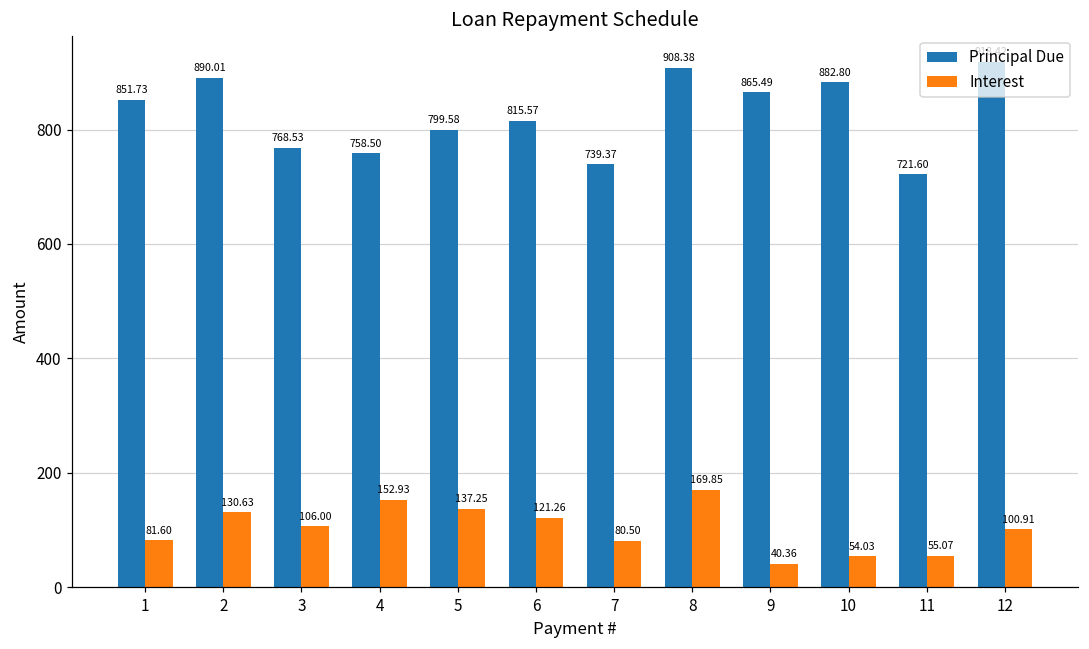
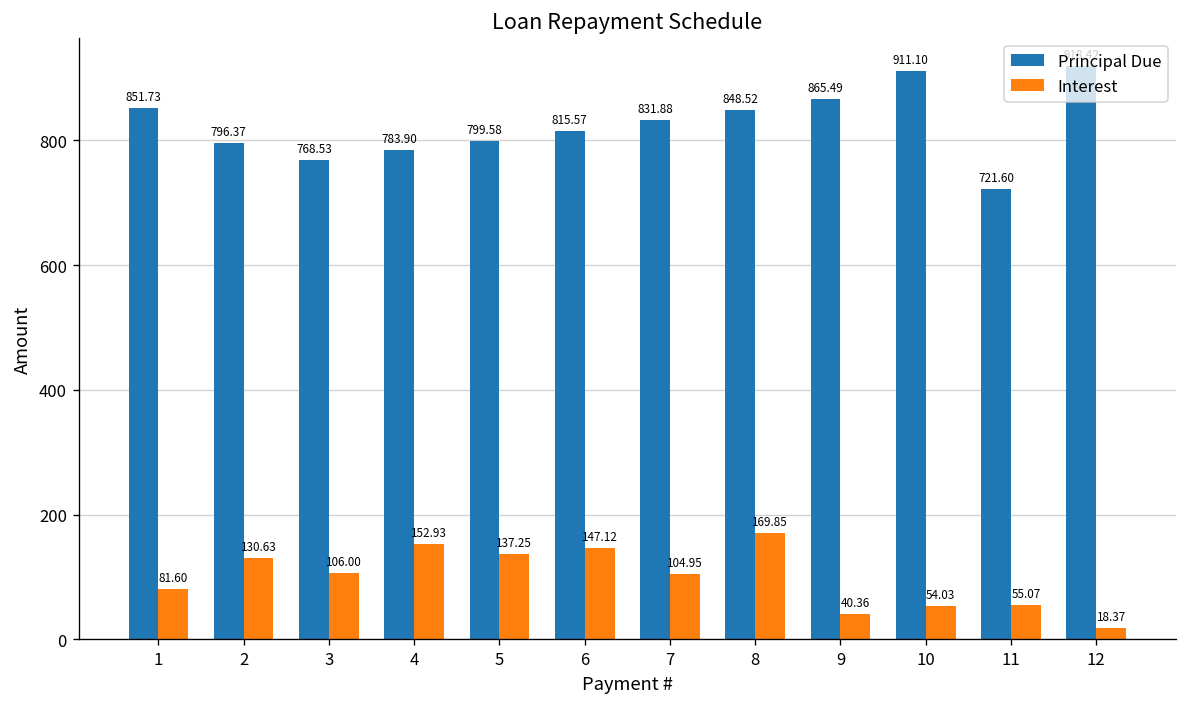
  {
    "Principal Due": {
      "1": 851.73,
-     "2": 890.01,
+     "2": 796.37,
      "3": 768.53,
-     "4": 758.50,
+     "4": 783.90,
      "5": 799.58,
      "6": 815.57,
-     "7": 739.37,
-     "8": 908.38,
+     "7": 831.88,
+     "8": 848.52,
      "9": 865.49,
-     "10": 882.80,
+     "10": 911.10,
      "11": 721.60
    },
    "Interest": {
      "1": 81.60,
      "2": 130.63,
      "3": 106.00,
      "4": 152.93,
      "5": 137.25,
-     "6": 121.26,
-     "7": 80.50,
+     "6": 147.12,
+     "7": 104.95,
      "8": 169.85,
      "9": 40.36,
      "10": 54.03,
      "11": 55.07,
-     "12": 100.91
+     "12": 18.37
    }
  }
